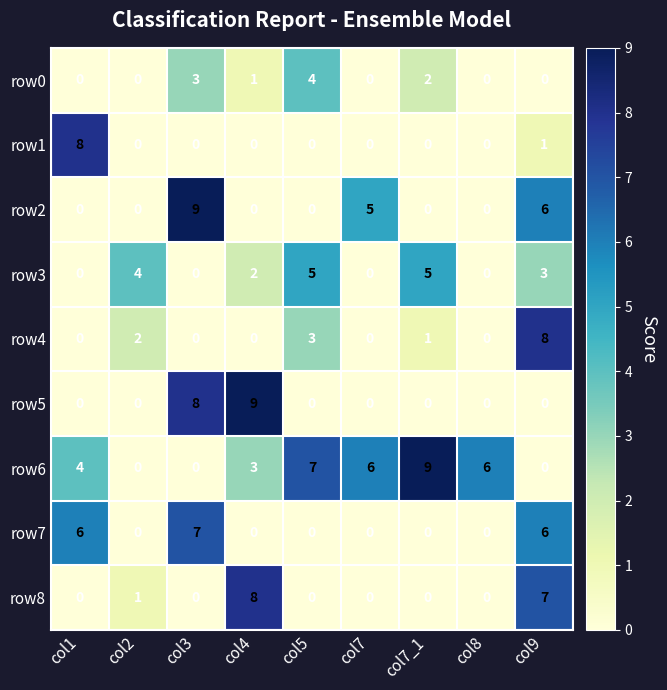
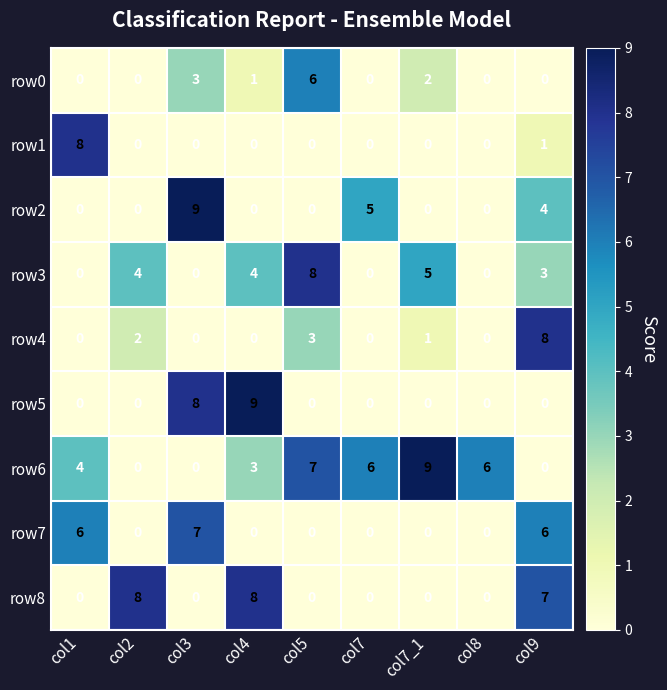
  {
    "row0": {
      "col3": 3,
      "col4": 1,
-     "col5": 4,
+     "col5": 6,
      "col7_1": 2
    },
    "row1": {
      "col1": 8,
      "col9": 1
    },
    "row2": {
      "col3": 9,
      "col7": 5,
-     "col9": 6
+     "col9": 4
    },
    "row3": {
      "col2": 4,
-     "col4": 2,
-     "col5": 5,
+     "col4": 4,
+     "col5": 8,
      "col7_1": 5,
      "col9": 3
    },
    "row4": {
      "col2": 2,
      "col5": 3,
      "col7_1": 1,
      "col9": 8
    },
    "row5": {
      "col3": 8,
      "col4": 9
    },
    "row6": {
      "col1": 4,
      "col4": 3,
      "col5": 7,
      "col7": 6,
      "col7_1": 9,
      "col8": 6
    },
    "row7": {
      "col1": 6,
      "col3": 7,
      "col9": 6
    },
    "row8": {
-     "col2": 1,
+     "col2": 8,
      "col4": 8,
      "col9": 7
    }
  }
